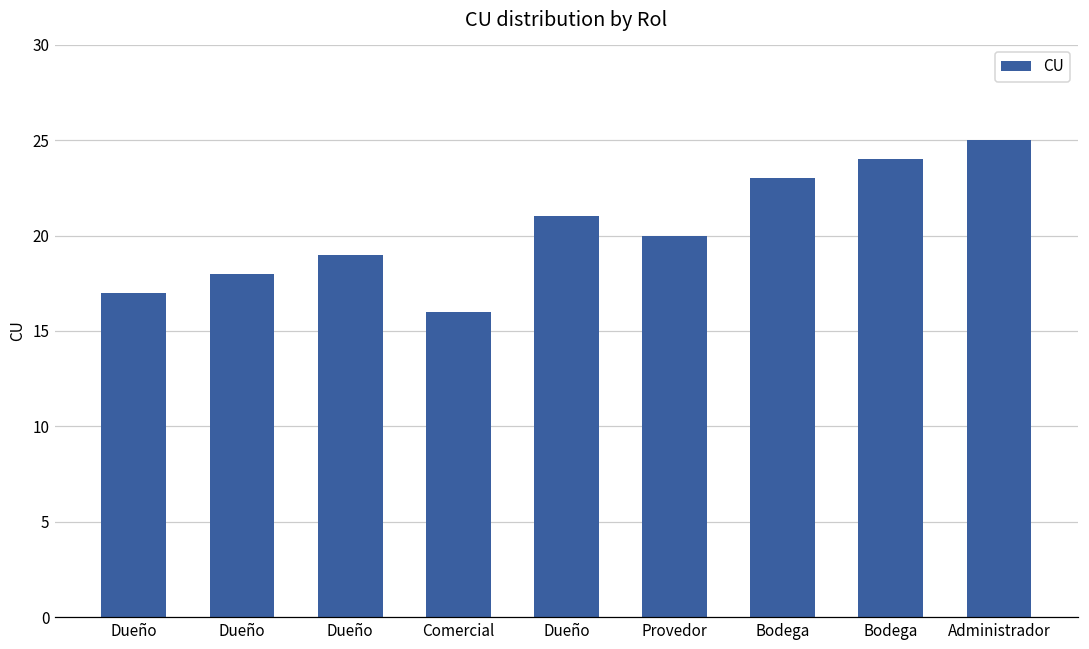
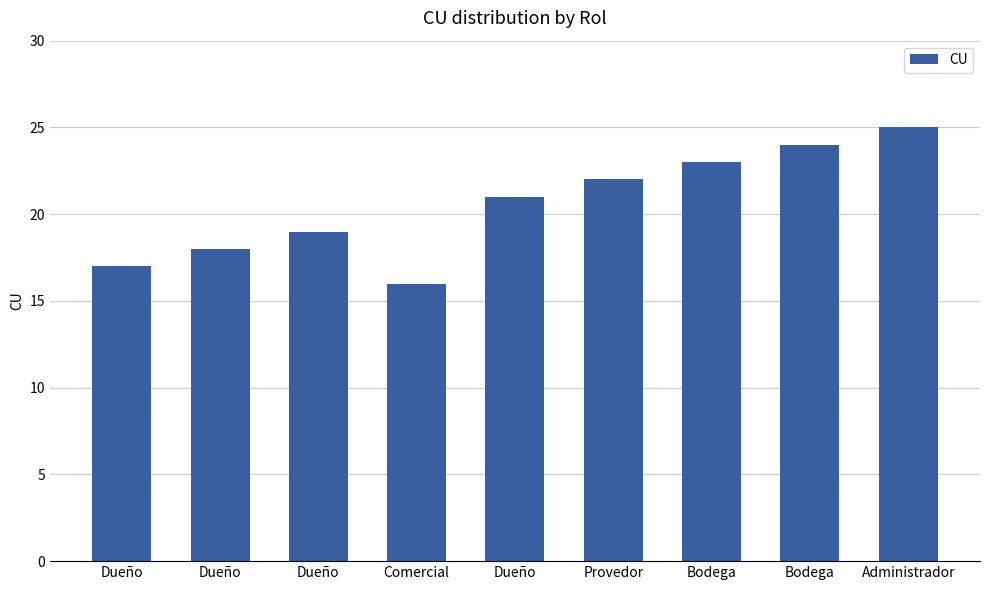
  {
    "Comercial": 16,
-   "Provedor": 20,
+   "Provedor": 22,
    "Administrador": 25
  }
